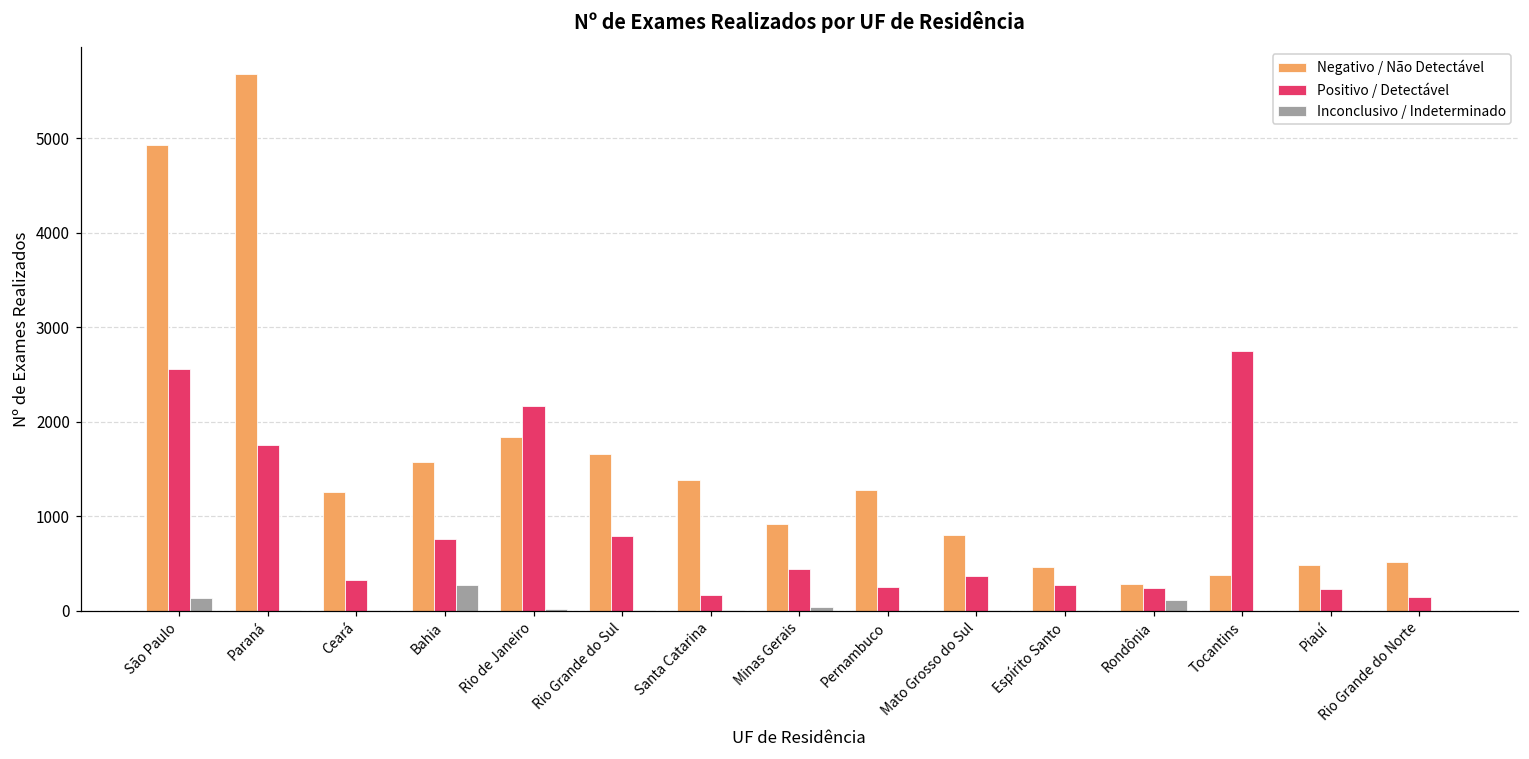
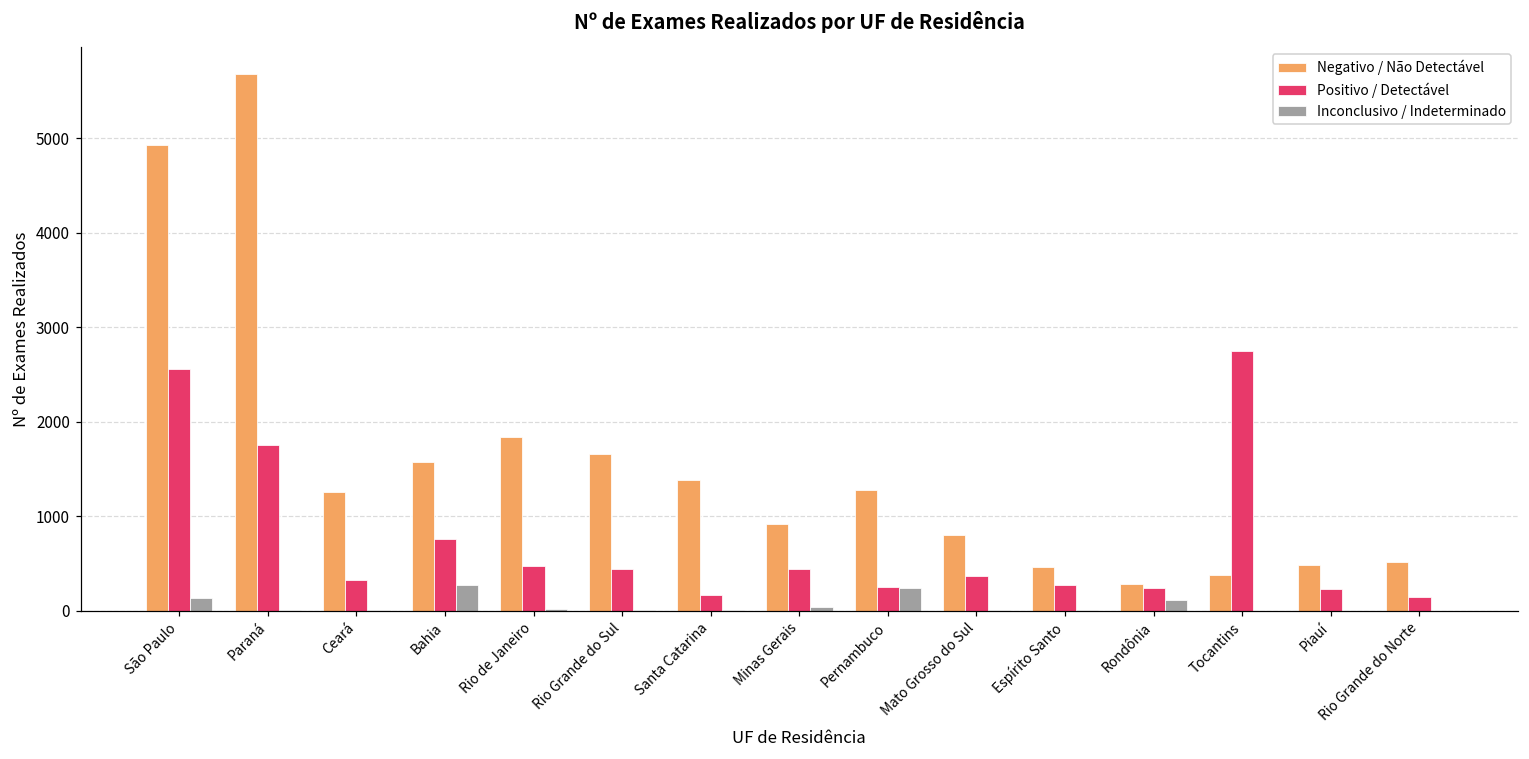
  {
    "Negativo / Não Detectável": {
      "São Paulo": 4900,
      "Paraná": 5700,
      "Ceará": 1300,
      "Bahia": 1600,
      "Rio de Janeiro": 1800,
      "Rio Grande do Sul": 1700,
      "Santa Catarina": 1400,
      "Minas Gerais": 900,
      "Pernambuco": 1300,
      "Mato Grosso do Sul": 800,
      "Espírito Santo": 500,
      "Rondônia": 300,
      "Tocantins": 400,
      "Piauí": 500,
      "Rio Grande do Norte": 500
    },
    "Positivo / Detectável": {
      "São Paulo": 2600,
      "Paraná": 1700,
      "Ceará": 300,
      "Bahia": 800,
-     "Rio de Janeiro": 2200,
-     "Rio Grande do Sul": 800,
+     "Rio de Janeiro": 500,
+     "Rio Grande do Sul": 400,
      "Santa Catarina": 200,
      "Minas Gerais": 400,
      "Pernambuco": 200,
      "Mato Grosso do Sul": 400,
      "Espírito Santo": 300,
      "Rondônia": 200,
      "Tocantins": 2700,
      "Piauí": 200,
      "Rio Grande do Norte": 100
    },
    "Inconclusivo / Indeterminado": {
      "São Paulo": 100,
      "Bahia": 300,
      "Minas Gerais": 0,
-     "Pernambuco": 0,
+     "Pernambuco": 200,
      "Rondônia": 100,
      "Tocantins": 0,
      "Piauí": 0,
      "Rio Grande do Norte": 0
    }
  }
